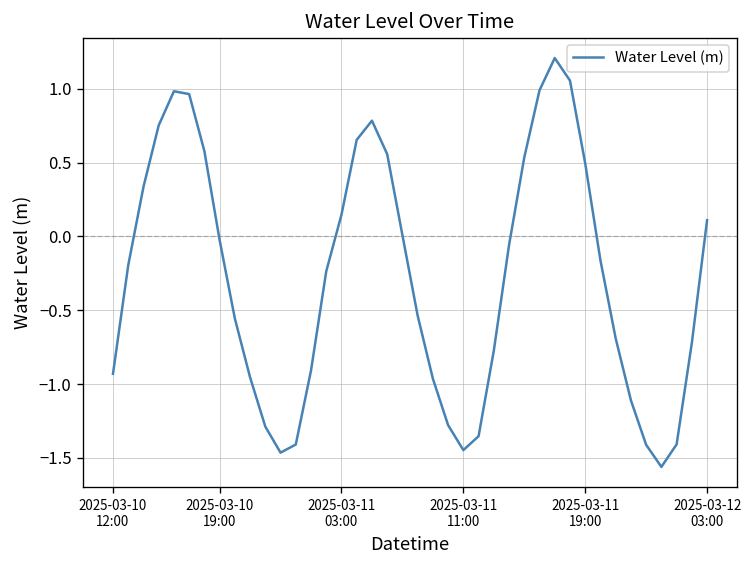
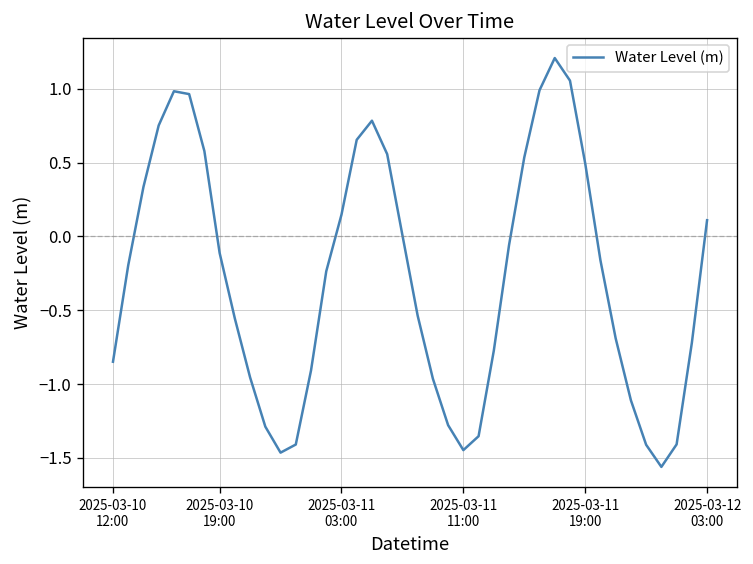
  {
-   "2025-03-10 12:00": -0.93,
-   "2025-03-10 19:00": -0.02,
+   "2025-03-10 12:00": -0.85,
+   "2025-03-10 19:00": -0.11,
    "2025-03-11 03:00": 0.15,
    "2025-03-11 11:00": -1.45,
    "2025-03-11 19:00": 0.49,
    "2025-03-12 03:00": 0.11
  }
